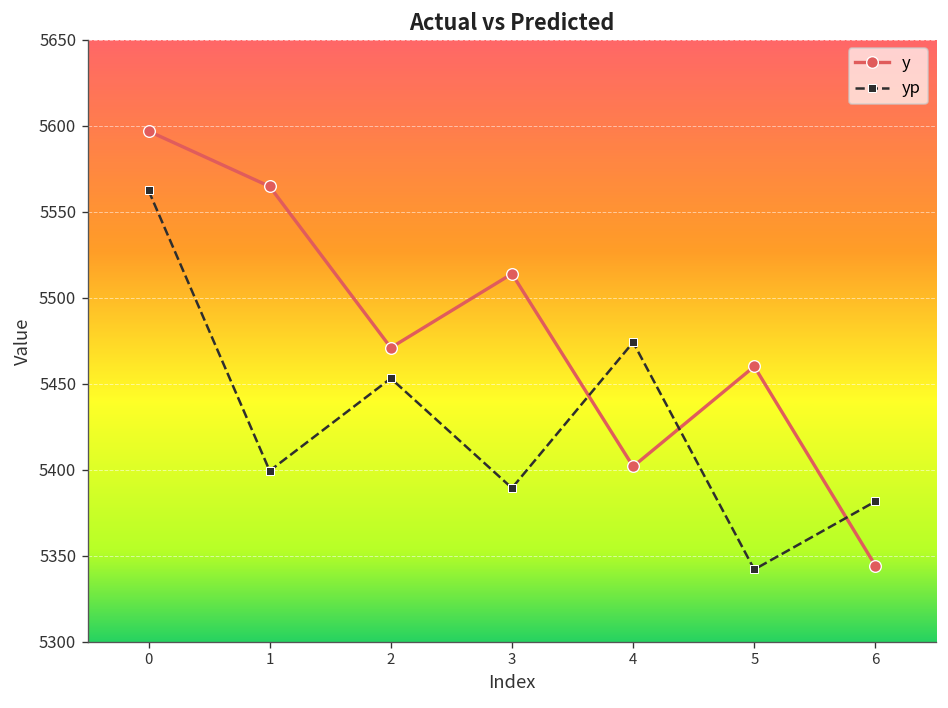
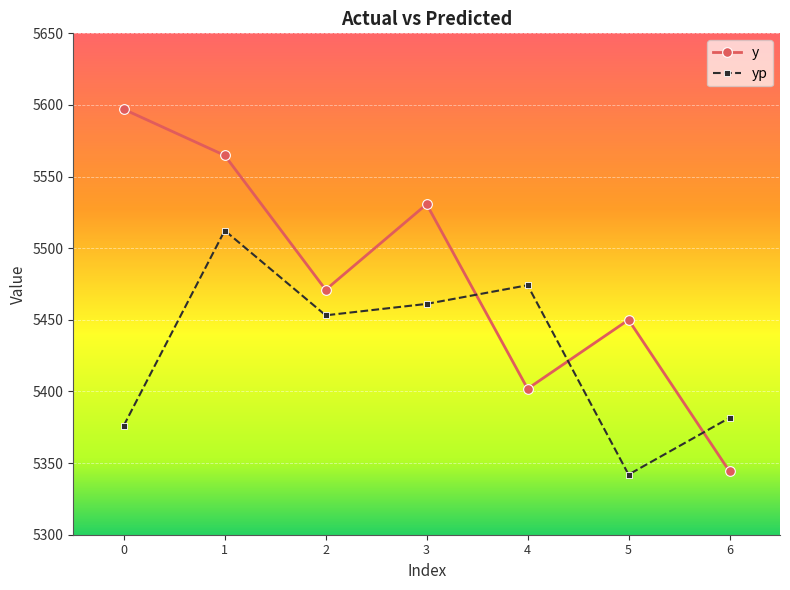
  {
    "y": {
      "0": 5597,
      "1": 5565,
      "2": 5471,
-     "3": 5514,
+     "3": 5531,
      "4": 5402,
-     "5": 5460,
+     "5": 5450,
      "6": 5344
    },
    "yp": {
-     "0": 5562,
-     "1": 5399,
+     "0": 5376,
+     "1": 5512,
      "2": 5453,
-     "3": 5389,
+     "3": 5461,
      "4": 5474,
      "5": 5342,
      "6": 5382
    }
  }
